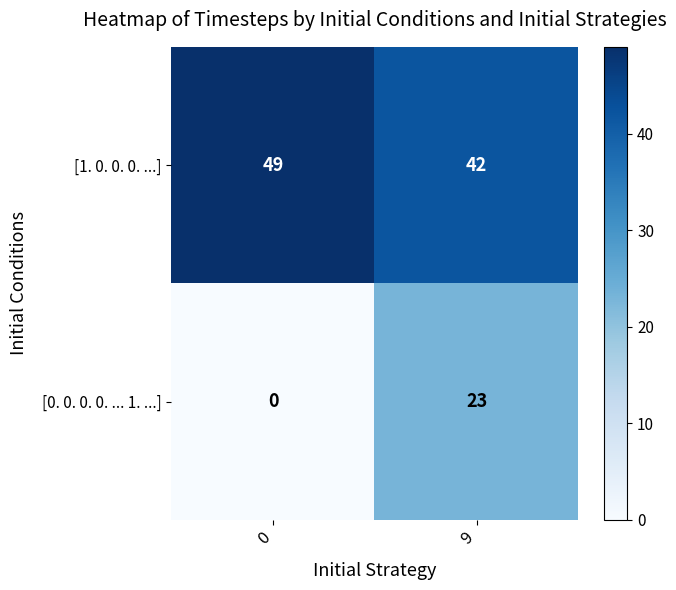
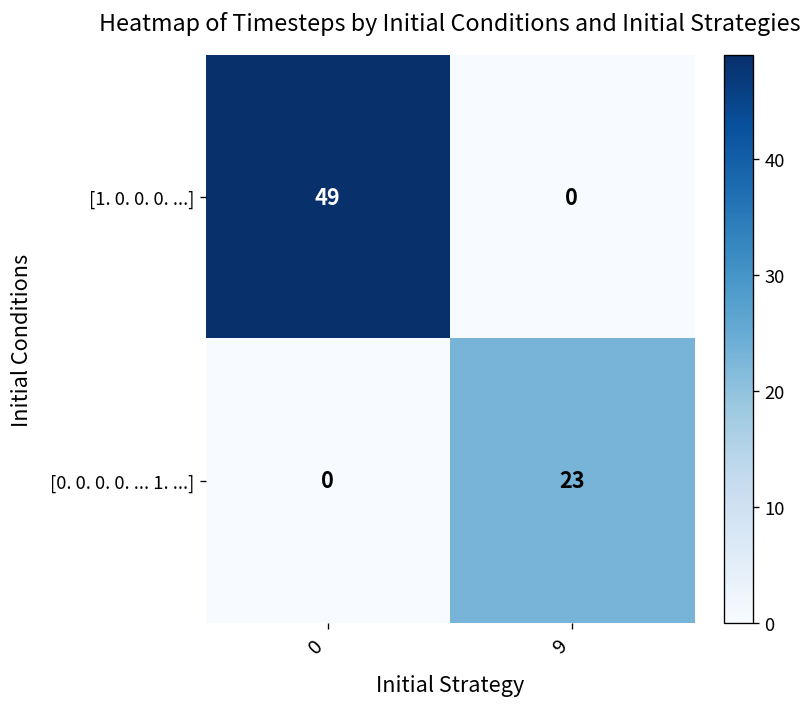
  {
    "[1. 0. 0. 0. ...]": {
      "0": 49,
-     "9": 42
+     "9": 0
    },
    "[0. 0. 0. 0. ... 1. ...]": {
      "0": 0,
      "9": 23
    }
  }
